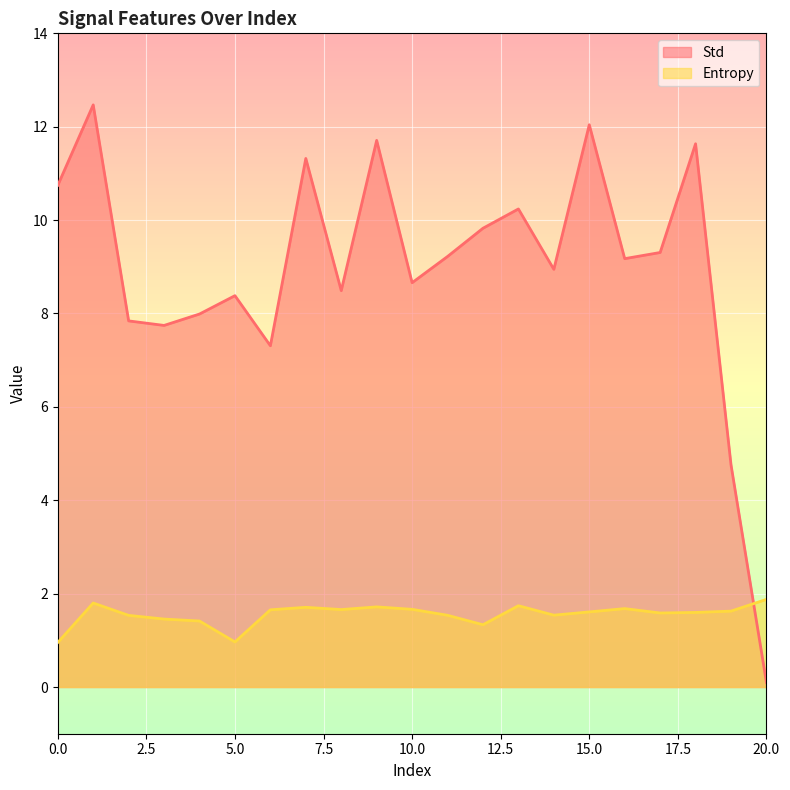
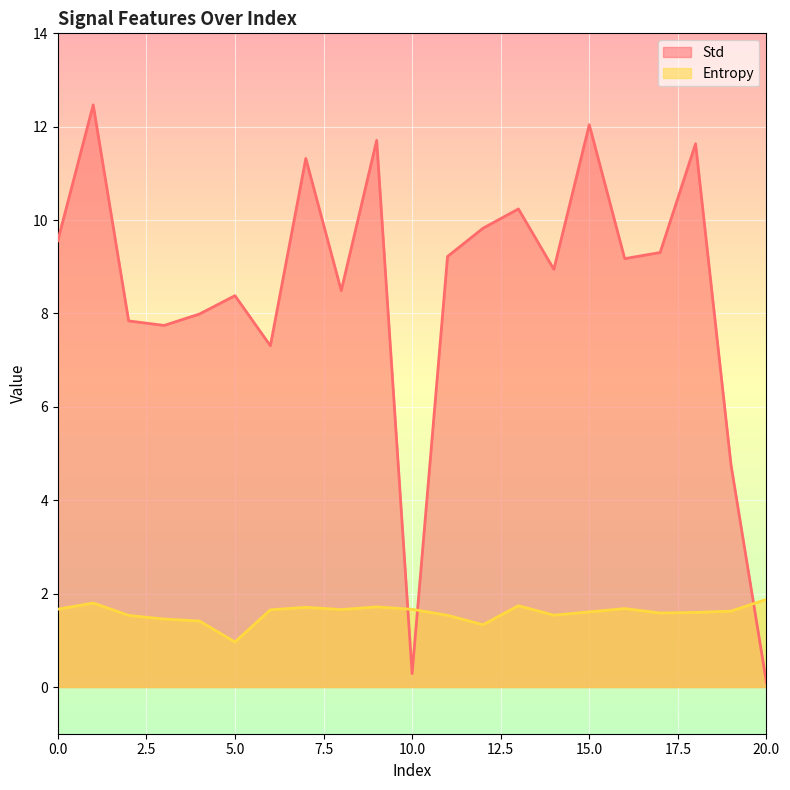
  {
    "Std": {
-     "0.0": 10.7,
+     "0.0": 9.6,
      "5.0": 8.4,
-     "10.0": 8.7,
+     "10.0": 0.3,
      "15.0": 12.0,
      "20.0": 0.1
    },
    "Entropy": {
-     "0.0": 1.0,
+     "0.0": 1.7,
      "5.0": 1.0,
      "10.0": 1.7,
      "15.0": 1.6,
      "20.0": 1.9
    }
  }
